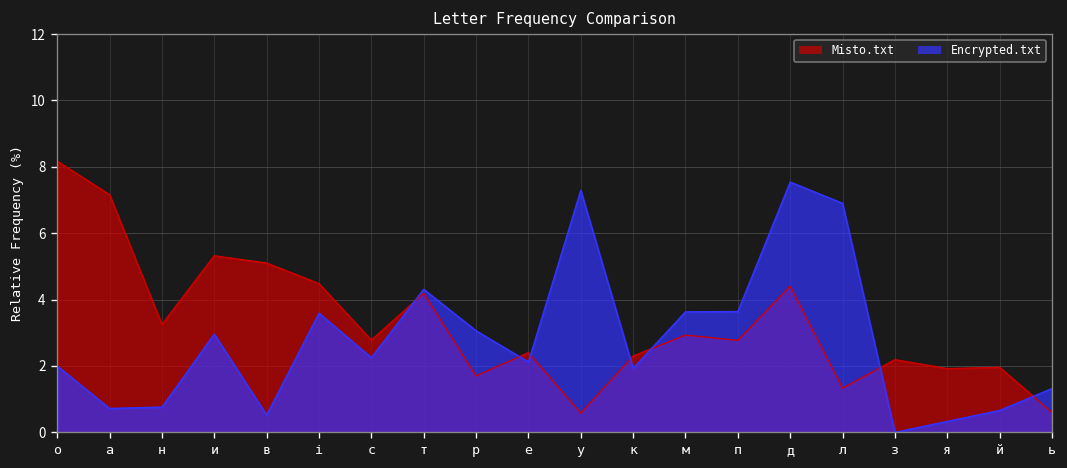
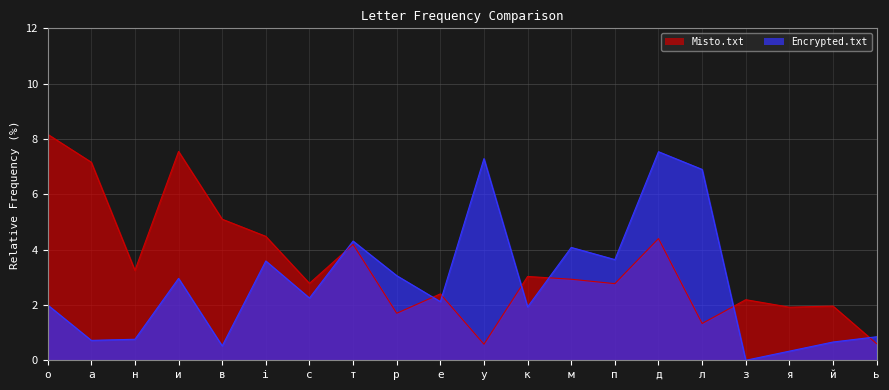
  {
    "Misto.txt": {
      "о": 8.2,
      "а": 7.2,
      "н": 3.3,
-     "и": 5.3,
+     "и": 7.6,
      "в": 5.1,
      "і": 4.5,
      "с": 2.8,
      "т": 4.2,
      "р": 1.7,
      "е": 2.4,
      "у": 0.6,
-     "к": 2.3,
+     "к": 3.0,
      "м": 2.9,
      "п": 2.8,
      "д": 4.4,
      "л": 1.3,
      "з": 2.2,
      "я": 1.9,
      "й": 2.0,
      "ь": 0.6
    },
    "Encrypted.txt": {
      "о": 2.0,
      "а": 0.7,
      "н": 0.8,
      "и": 3.0,
      "в": 0.5,
      "і": 3.6,
      "с": 2.3,
      "т": 4.3,
      "р": 3.1,
      "е": 2.1,
      "у": 7.3,
      "к": 1.9,
-     "м": 3.6,
+     "м": 4.1,
      "п": 3.6,
      "д": 7.5,
      "л": 6.9,
      "з": 0.0,
      "я": 0.3,
      "й": 0.7,
-     "ь": 1.3
+     "ь": 0.9
    }
  }
